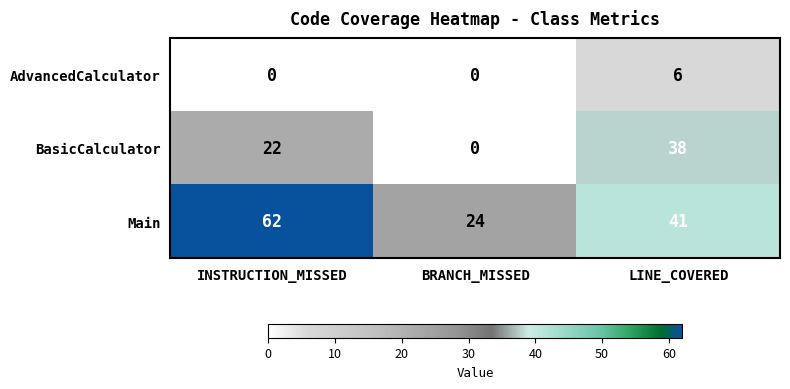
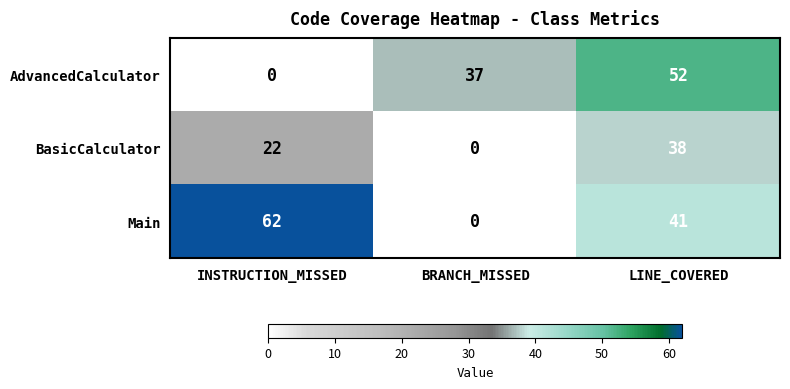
  {
    "AdvancedCalculator": {
      "INSTRUCTION_MISSED": 0,
-     "BRANCH_MISSED": 0,
-     "LINE_COVERED": 6
+     "BRANCH_MISSED": 37,
+     "LINE_COVERED": 52
    },
    "BasicCalculator": {
      "INSTRUCTION_MISSED": 22,
      "BRANCH_MISSED": 0,
      "LINE_COVERED": 38
    },
    "Main": {
      "INSTRUCTION_MISSED": 62,
-     "BRANCH_MISSED": 24,
+     "BRANCH_MISSED": 0,
      "LINE_COVERED": 41
    }
  }
